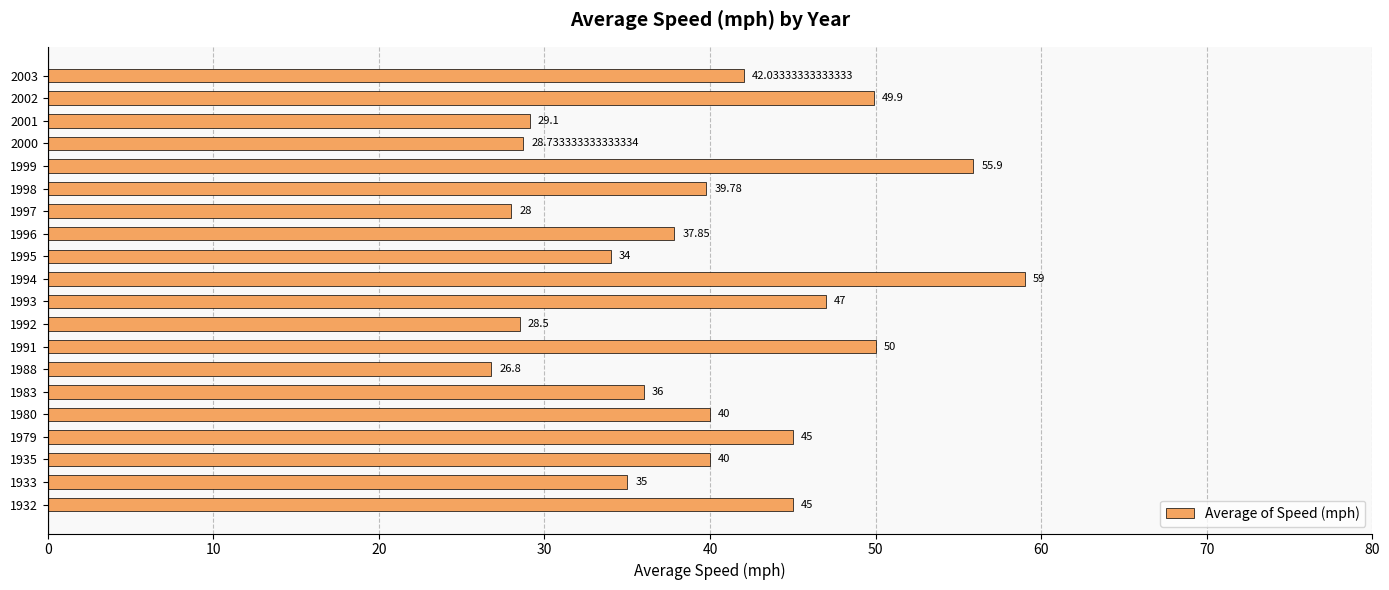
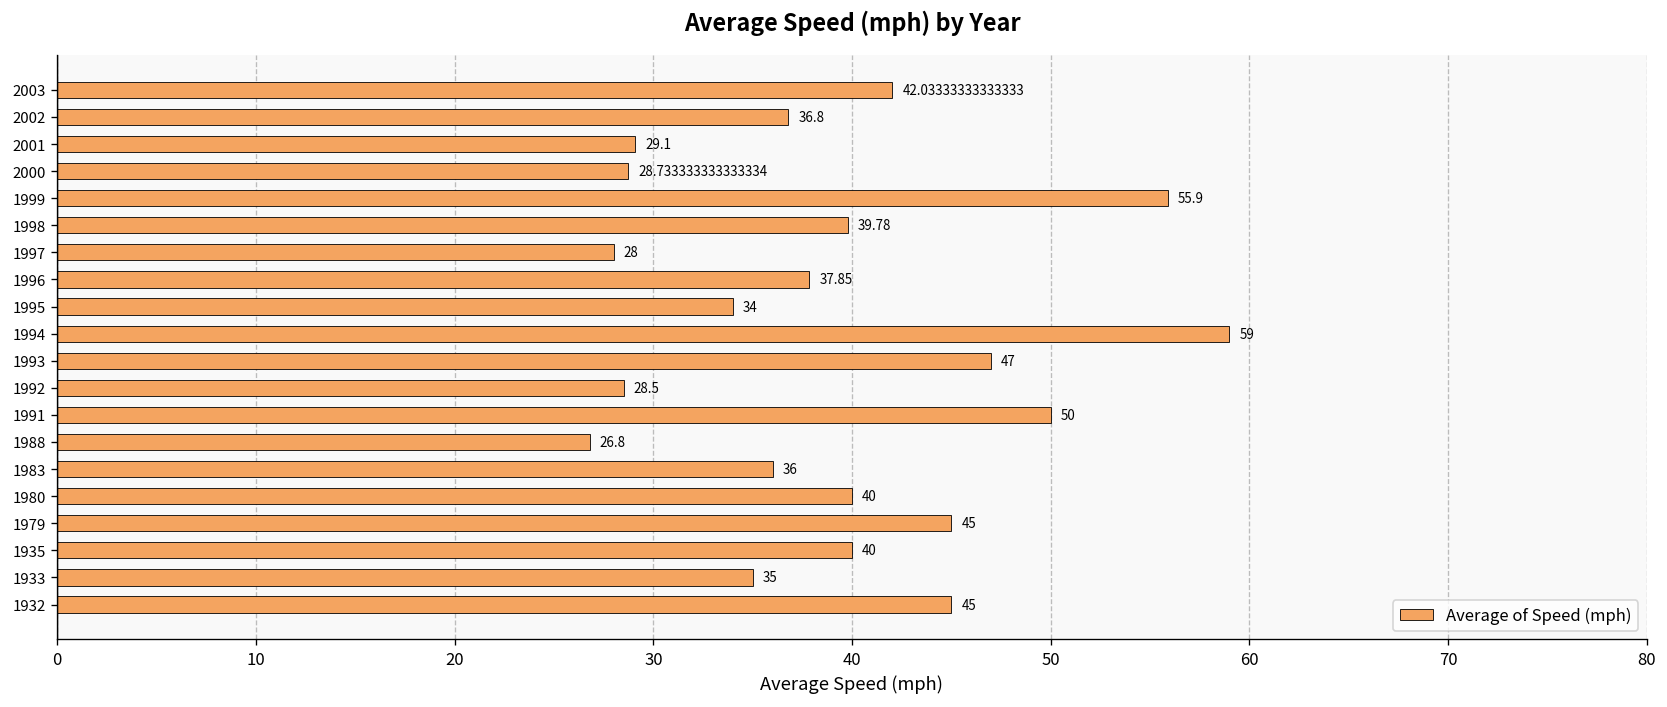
  {
    "2003": 42.03333333333333,
-   "2002": 49.9,
+   "2002": 36.8,
    "2001": 29.1,
    "2000": 28.733333333333334,
    "1999": 55.9,
    "1998": 39.78,
    "1997": 28,
    "1996": 37.85,
    "1995": 34,
    "1994": 59,
    "1993": 47,
    "1992": 28.5,
    "1991": 50,
    "1988": 26.8,
    "1983": 36,
    "1980": 40,
    "1979": 45,
    "1935": 40,
    "1933": 35,
    "1932": 45
  }
